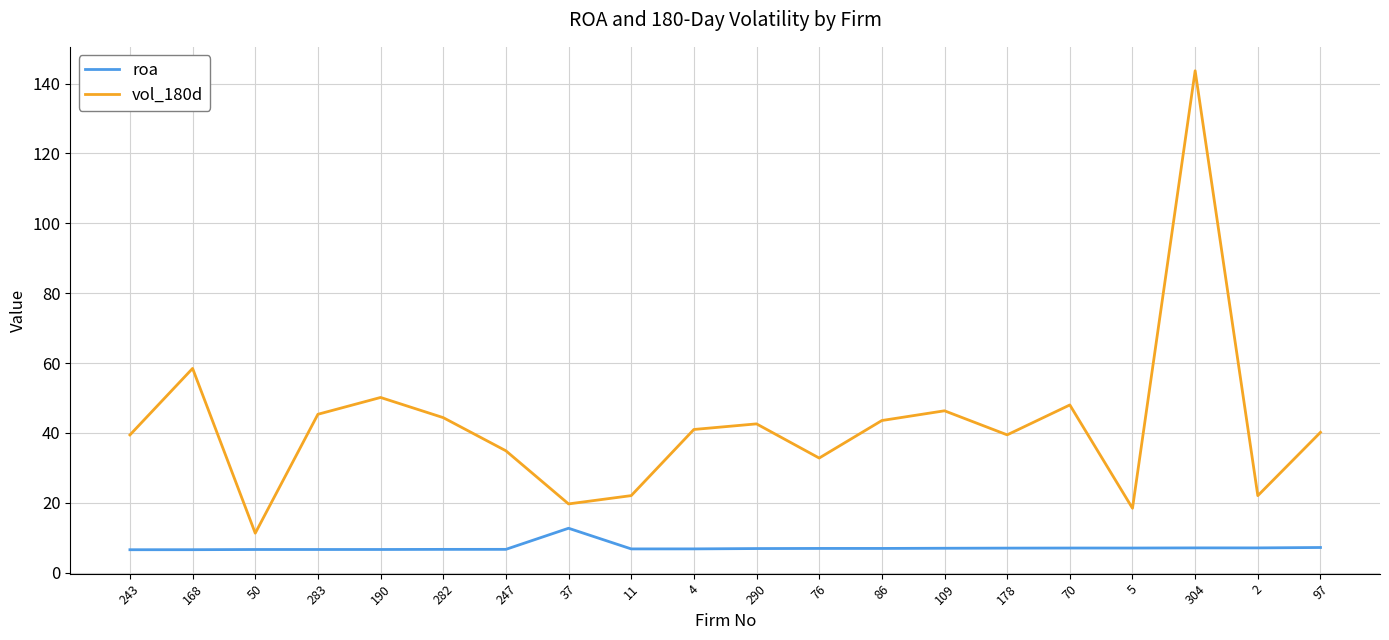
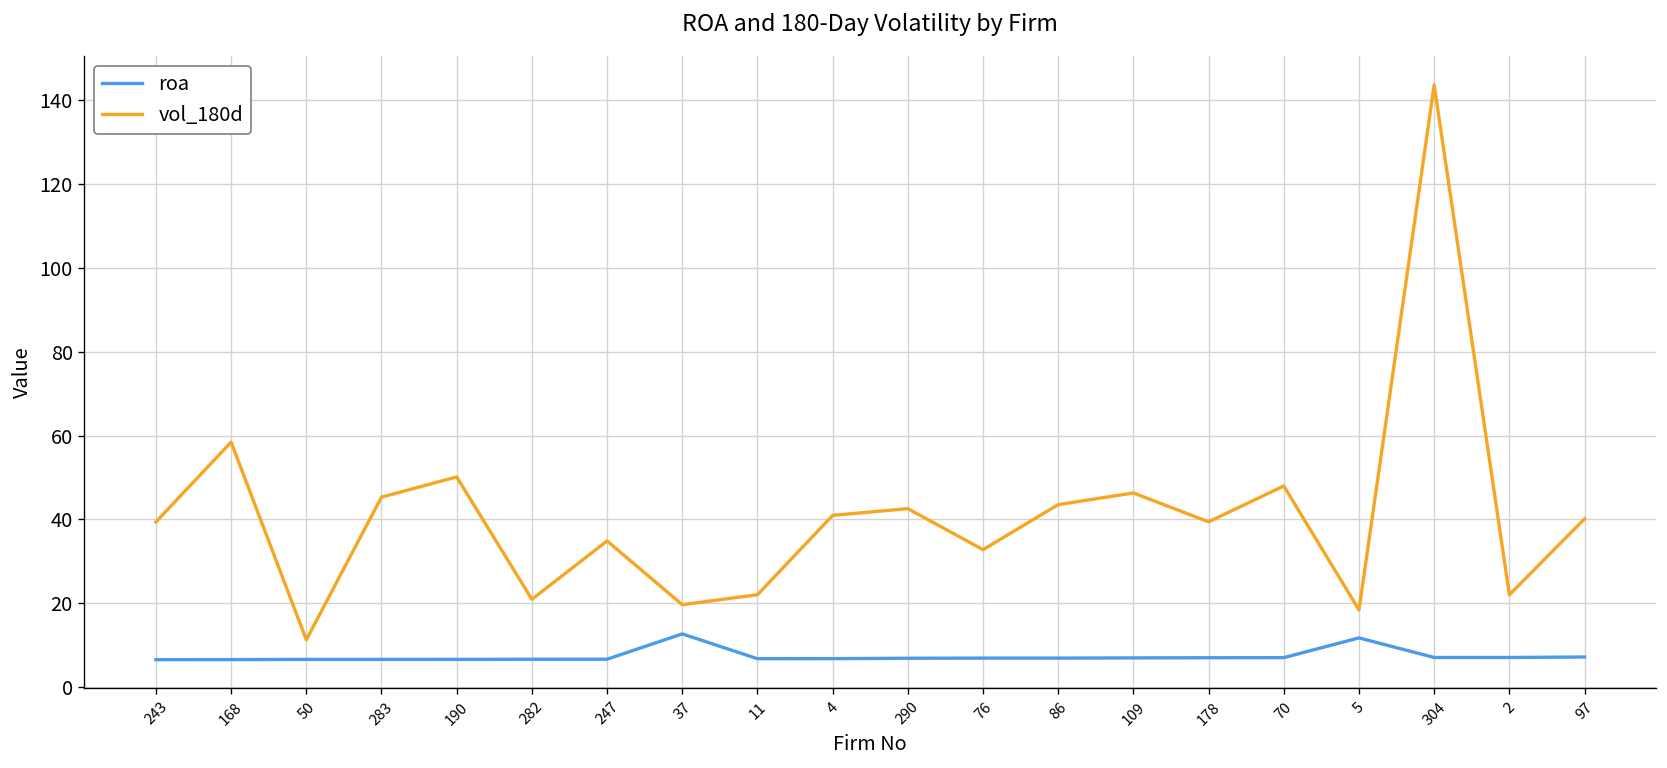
  {
    "roa": {
      "243": 7,
      "168": 7,
      "50": 7,
      "283": 7,
      "190": 7,
      "282": 7,
      "247": 7,
      "37": 13,
      "11": 7,
      "4": 7,
      "290": 7,
      "76": 7,
      "86": 7,
      "109": 7,
      "178": 7,
      "70": 7,
-     "5": 7,
+     "5": 12,
      "304": 7,
      "2": 7,
      "97": 7
    },
    "vol_180d": {
      "243": 39,
      "168": 58,
      "50": 11,
      "283": 45,
      "190": 50,
-     "282": 44,
+     "282": 21,
      "247": 35,
      "37": 20,
      "11": 22,
      "4": 41,
      "290": 43,
      "76": 33,
      "86": 44,
      "109": 46,
      "178": 39,
      "70": 48,
      "5": 18,
      "304": 144,
      "2": 22,
      "97": 40
    }
  }
